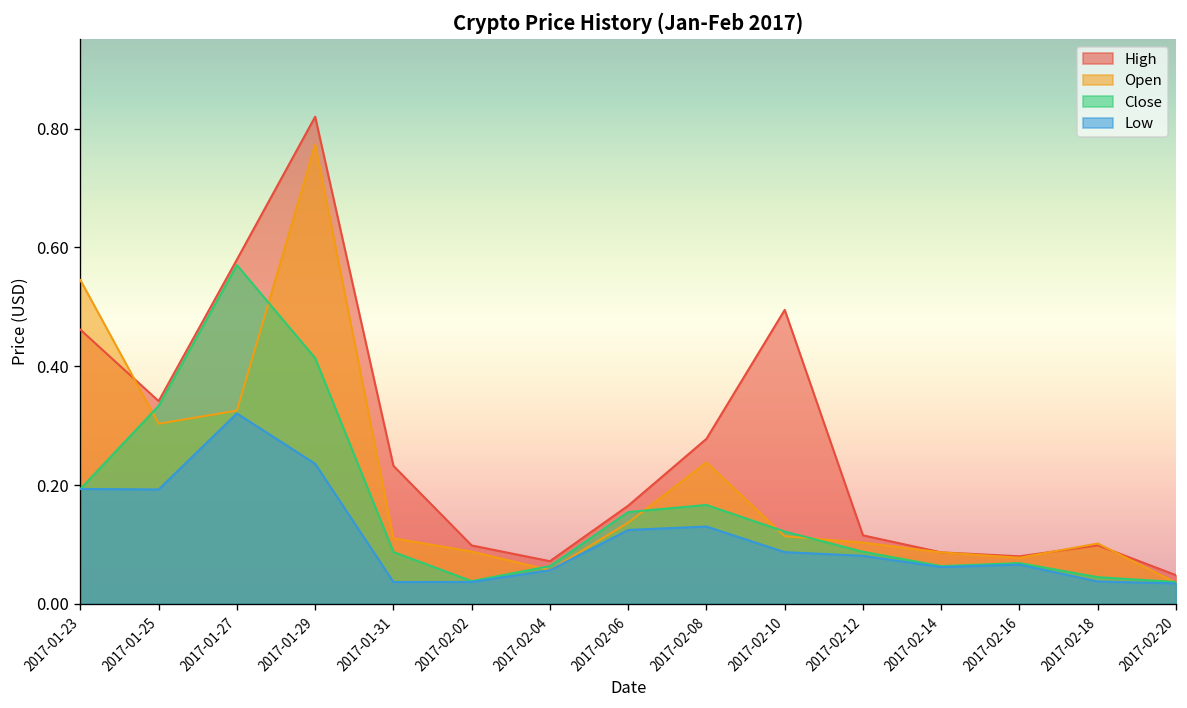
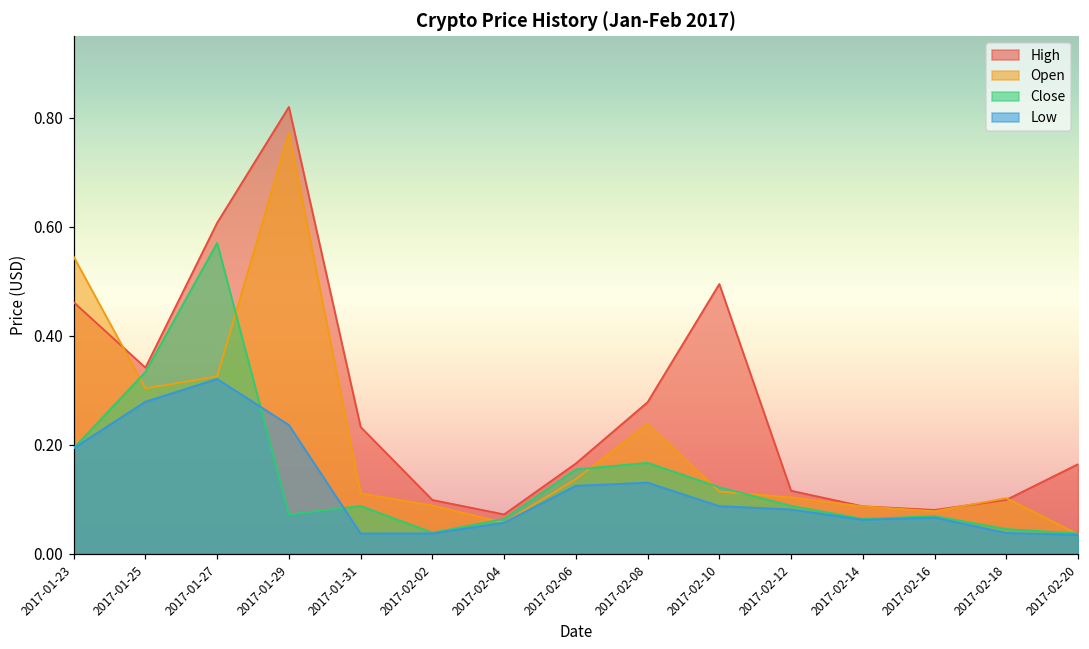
  {
    "High": {
      "2017-01-23": 0.46,
      "2017-01-25": 0.34,
-     "2017-01-27": 0.58,
+     "2017-01-27": 0.61,
      "2017-01-29": 0.82,
      "2017-01-31": 0.23,
      "2017-02-02": 0.10,
      "2017-02-04": 0.07,
      "2017-02-06": 0.17,
      "2017-02-08": 0.28,
      "2017-02-10": 0.49,
      "2017-02-12": 0.12,
-     "2017-02-20": 0.05
+     "2017-02-20": 0.16
    },
    "Open": {
      "2017-01-23": 0.55,
      "2017-01-25": 0.30,
      "2017-01-29": 0.77,
      "2017-01-31": 0.11,
      "2017-02-02": 0.09,
      "2017-02-06": 0.14,
      "2017-02-08": 0.24,
      "2017-02-10": 0.11,
      "2017-02-12": 0.10
    },
    "Close": {
      "2017-01-25": 0.33,
      "2017-01-27": 0.57,
-     "2017-01-29": 0.41,
+     "2017-01-29": 0.07,
      "2017-01-31": 0.09,
      "2017-02-04": 0.06,
      "2017-02-06": 0.15,
      "2017-02-08": 0.17,
      "2017-02-10": 0.12,
      "2017-02-12": 0.09,
      "2017-02-18": 0.05
    },
    "Low": {
-     "2017-01-25": 0.19,
+     "2017-01-25": 0.28,
      "2017-01-29": 0.24,
      "2017-01-31": 0.04,
      "2017-02-06": 0.12,
      "2017-02-08": 0.13,
      "2017-02-10": 0.09,
      "2017-02-12": 0.08,
      "2017-02-18": 0.04
    }
  }
